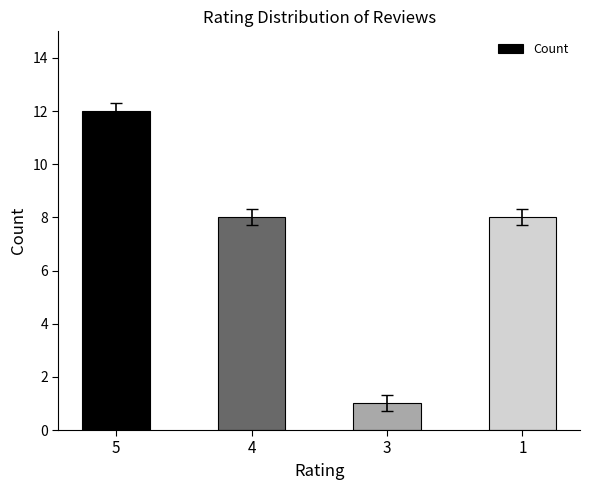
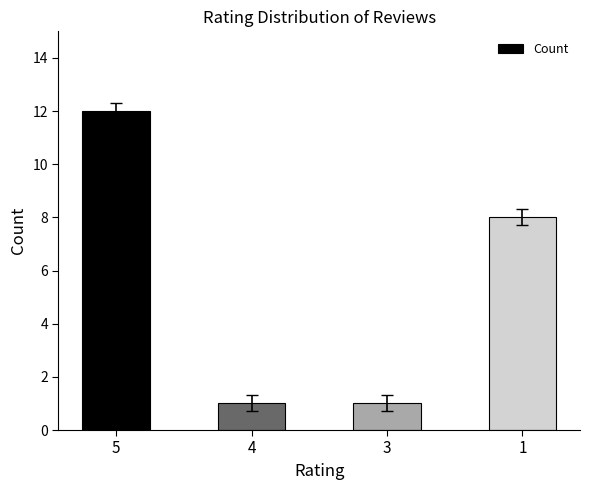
  {
    "Count": {
      "5": 12,
-     "4": 8,
+     "4": 1,
      "3": 1,
      "1": 8
    }
  }
